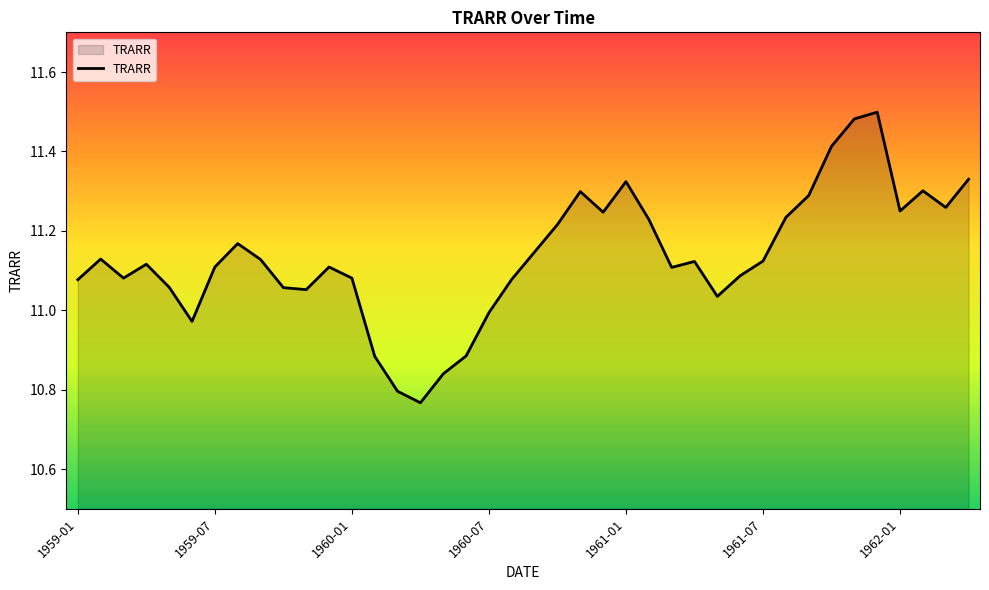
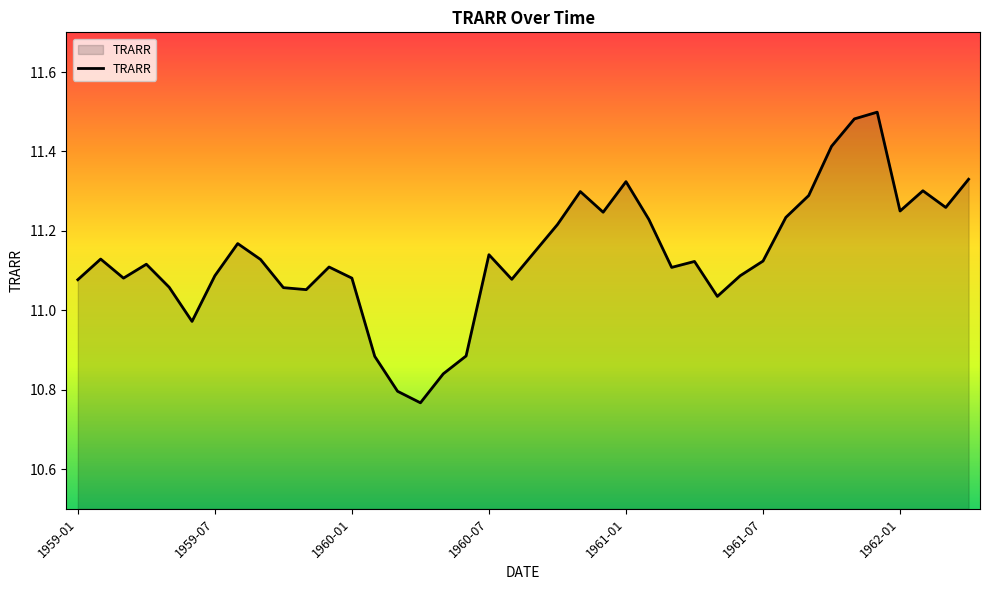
  {
    "1959-01": 11.08,
-   "1959-07": 11.11,
+   "1959-07": 11.09,
    "1960-01": 11.08,
-   "1960-07": 10.99,
+   "1960-07": 11.14,
    "1961-01": 11.32,
    "1961-07": 11.12,
    "1962-01": 11.25
  }
